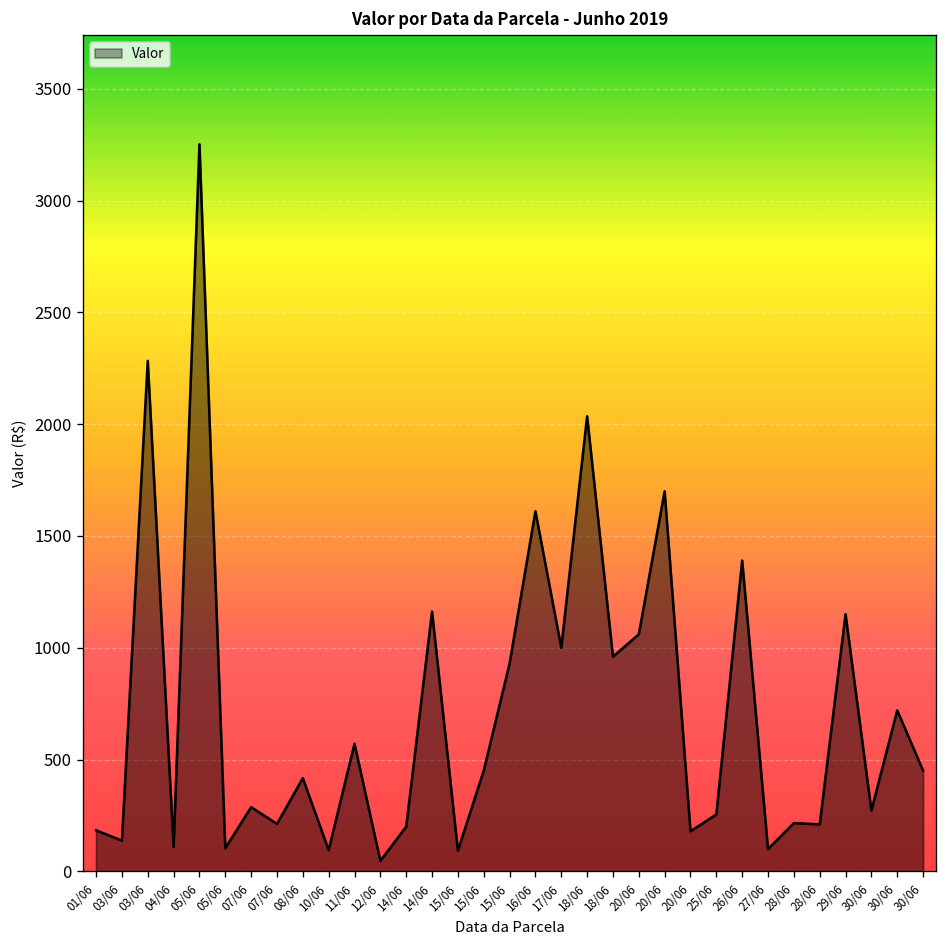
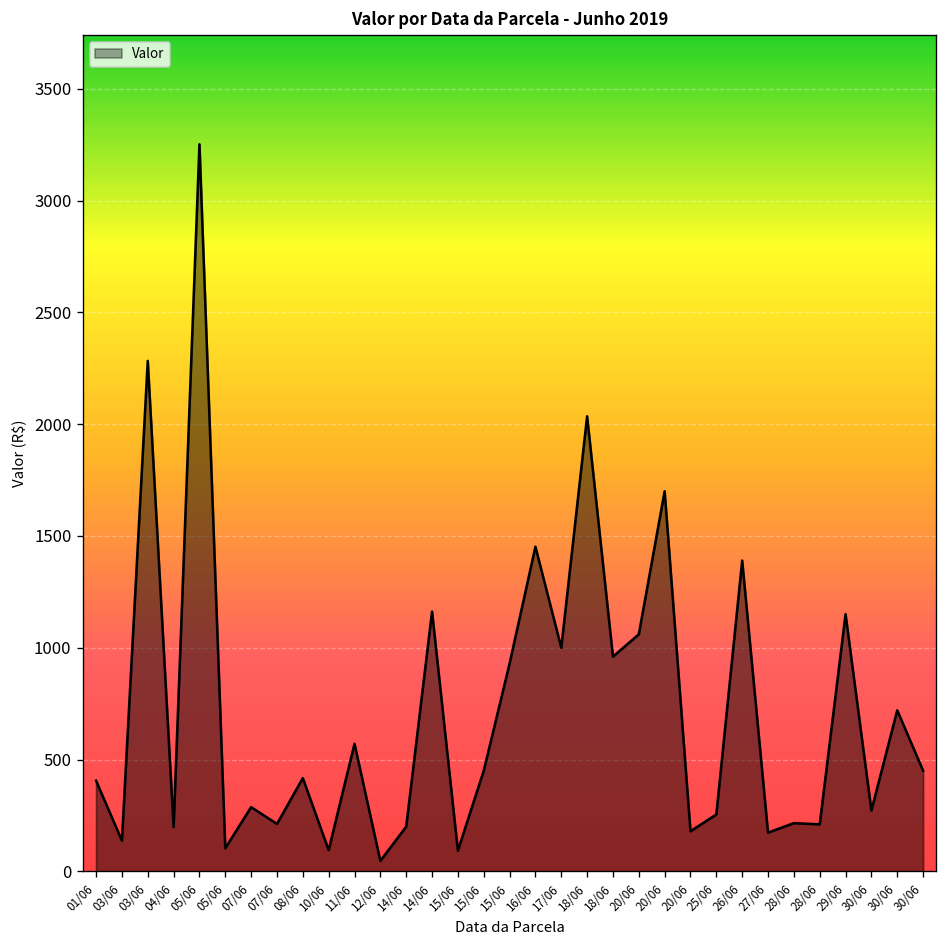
  {
-   "01/06": 180,
-   "04/06": 110,
+   "01/06": 410,
+   "04/06": 200,
    "08/06": 420,
    "10/06": 90,
    "11/06": 570,
    "12/06": 50,
-   "16/06": 1610,
+   "16/06": 1450,
    "17/06": 1000,
    "25/06": 250,
    "26/06": 1390,
-   "27/06": 100,
+   "27/06": 170,
    "29/06": 1150
  }
